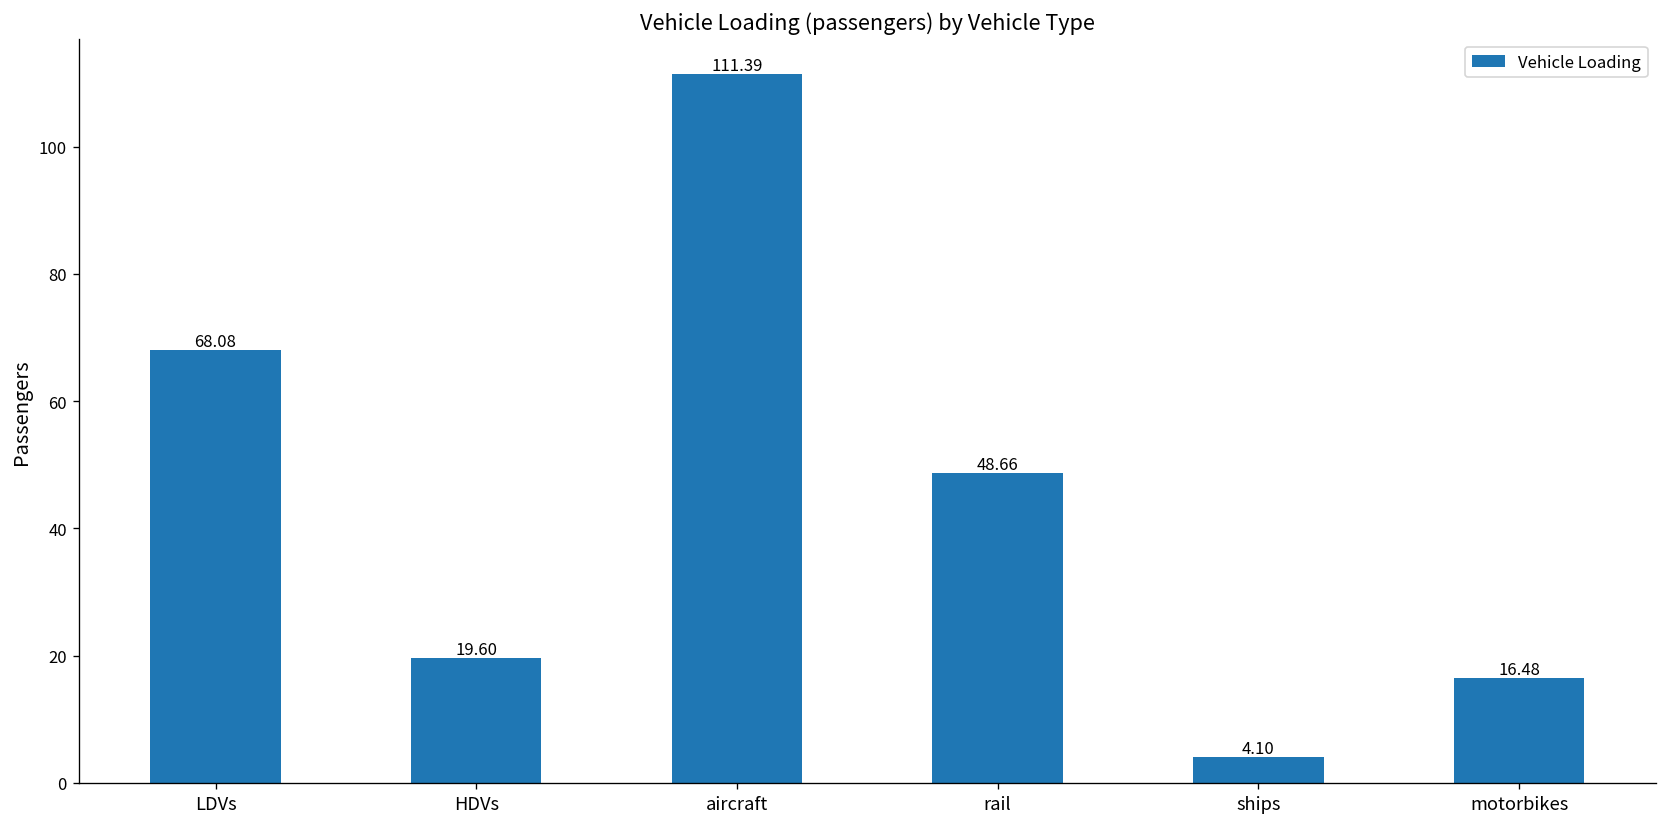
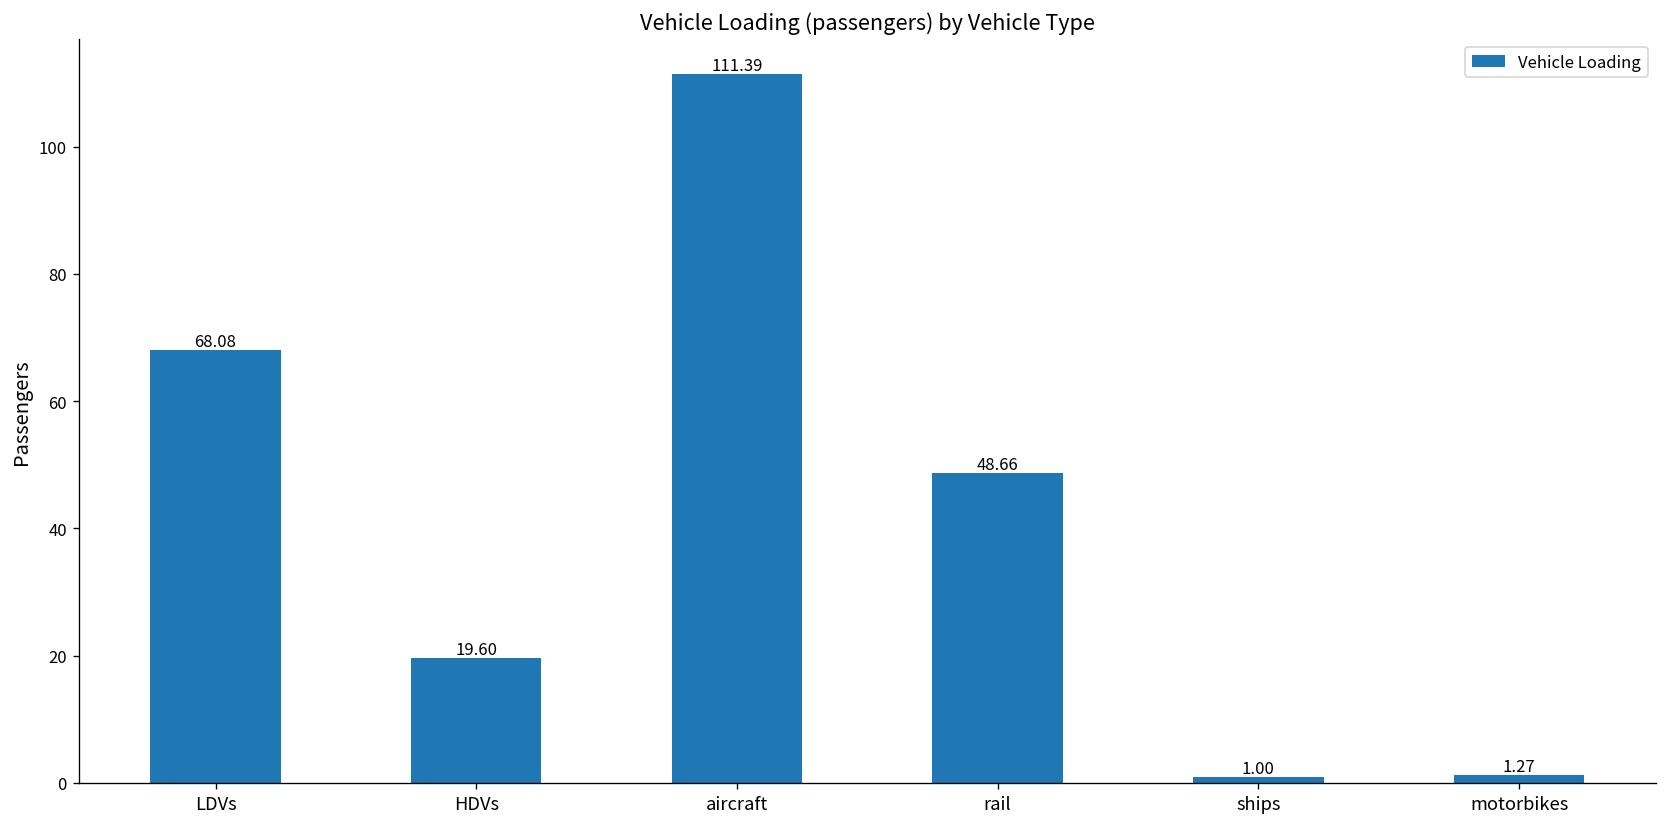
  {
    "LDVs": 68.08,
    "HDVs": 19.60,
    "aircraft": 111.39,
    "rail": 48.66,
-   "ships": 4.10,
-   "motorbikes": 16.48
+   "ships": 1.00,
+   "motorbikes": 1.27
  }
